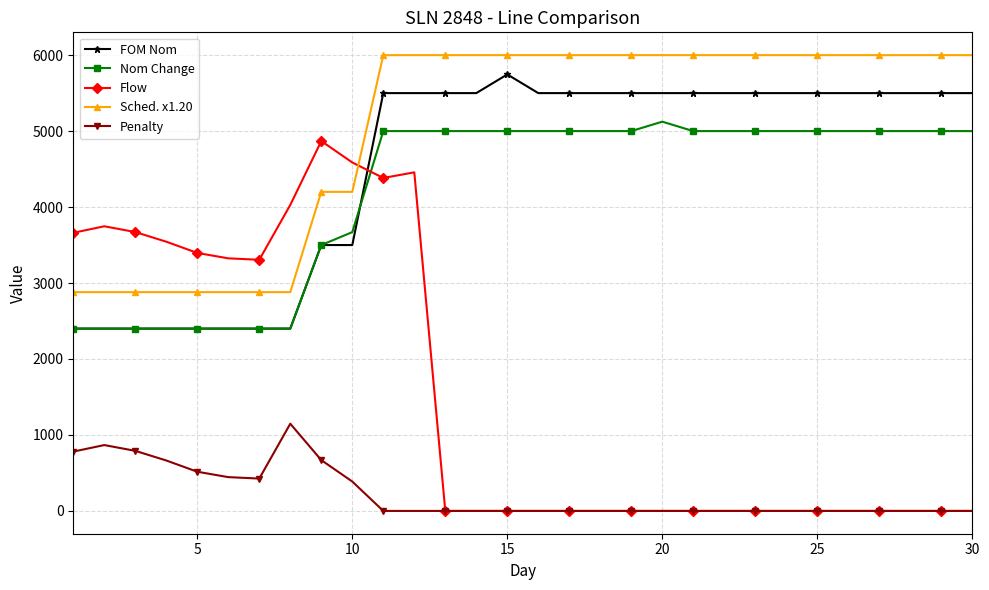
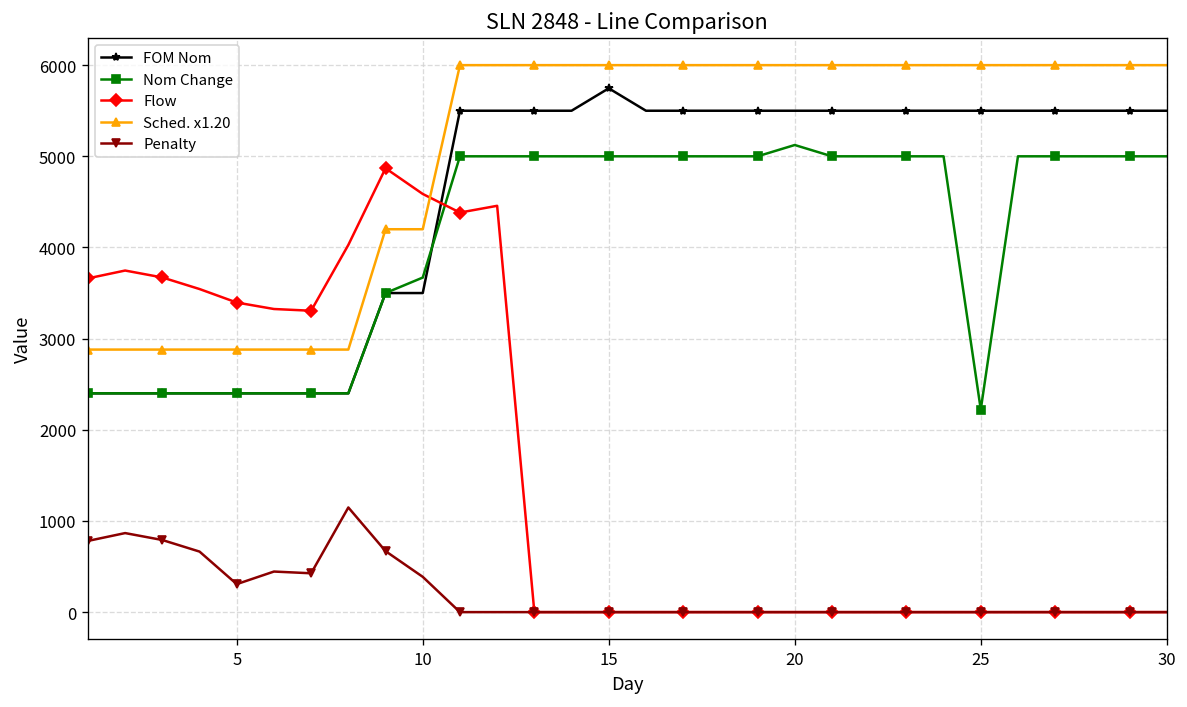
  {
    "FOM Nom": {
      "10": 3500,
      "15": 5700,
      "20": 5500,
      "25": 5500,
      "30": 5500
    },
    "Nom Change": {
      "10": 3700,
      "15": 5000,
      "20": 5100,
-     "25": 5000,
+     "25": 2200,
      "30": 5000
    },
    "Flow": {
      "5": 3400,
      "10": 4600
    },
    "Sched. x1.20": {
      "5": 2900,
      "10": 4200,
      "15": 6000,
      "20": 6000,
      "25": 6000,
      "30": 6000
    },
    "Penalty": {
-     "5": 500,
+     "5": 300,
      "10": 400
    }
  }
